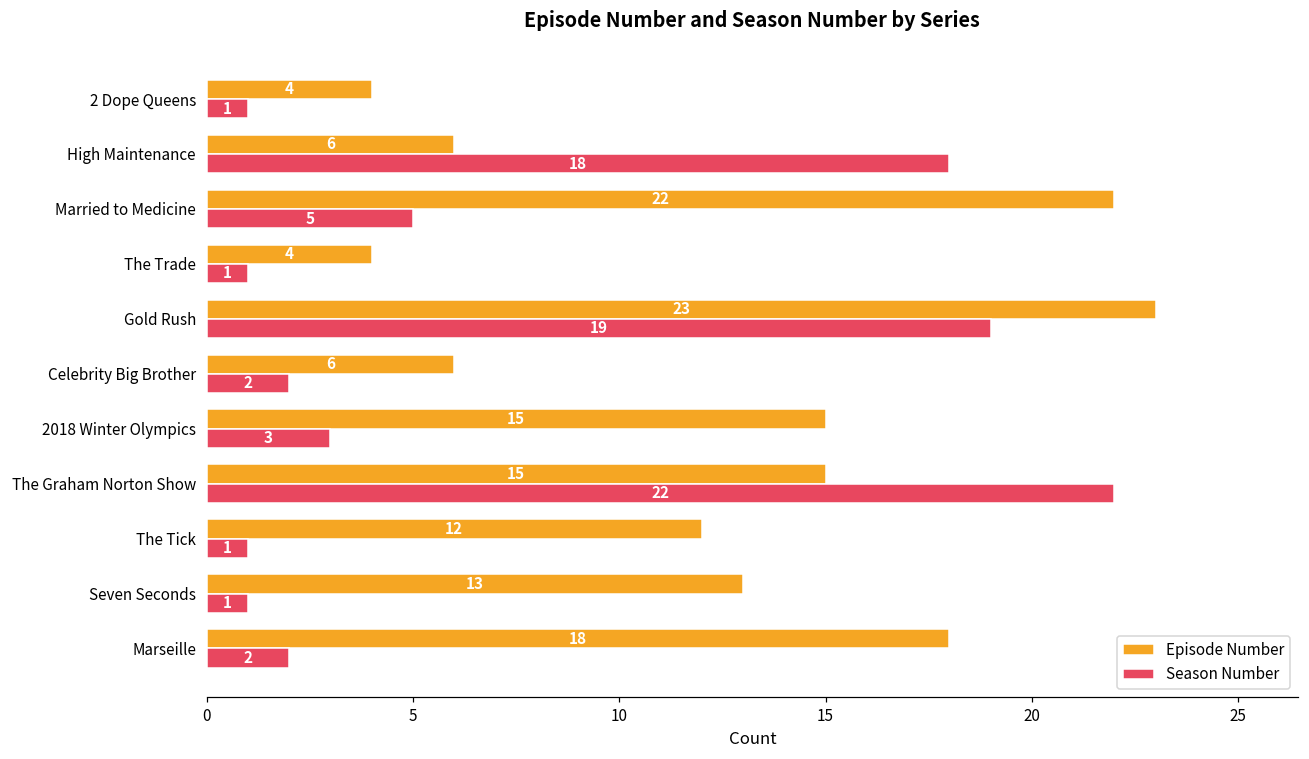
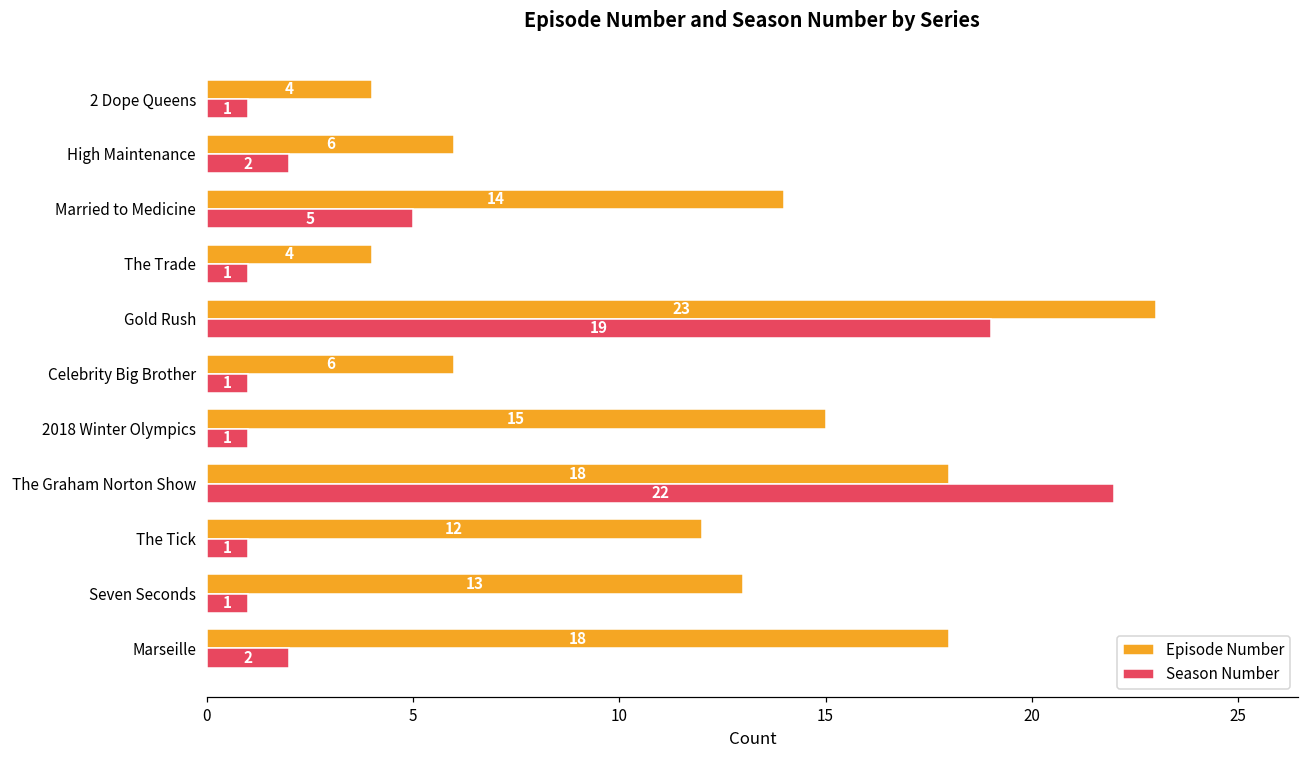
  {
    "Episode Number": {
      "2 Dope Queens": 4,
      "High Maintenance": 6,
-     "Married to Medicine": 22,
+     "Married to Medicine": 14,
      "The Trade": 4,
      "Gold Rush": 23,
      "Celebrity Big Brother": 6,
      "2018 Winter Olympics": 15,
-     "The Graham Norton Show": 15,
+     "The Graham Norton Show": 18,
      "The Tick": 12,
      "Seven Seconds": 13,
      "Marseille": 18
    },
    "Season Number": {
      "2 Dope Queens": 1,
-     "High Maintenance": 18,
+     "High Maintenance": 2,
      "Married to Medicine": 5,
      "The Trade": 1,
      "Gold Rush": 19,
-     "Celebrity Big Brother": 2,
-     "2018 Winter Olympics": 3,
+     "Celebrity Big Brother": 1,
+     "2018 Winter Olympics": 1,
      "The Graham Norton Show": 22,
      "The Tick": 1,
      "Seven Seconds": 1,
      "Marseille": 2
    }
  }
